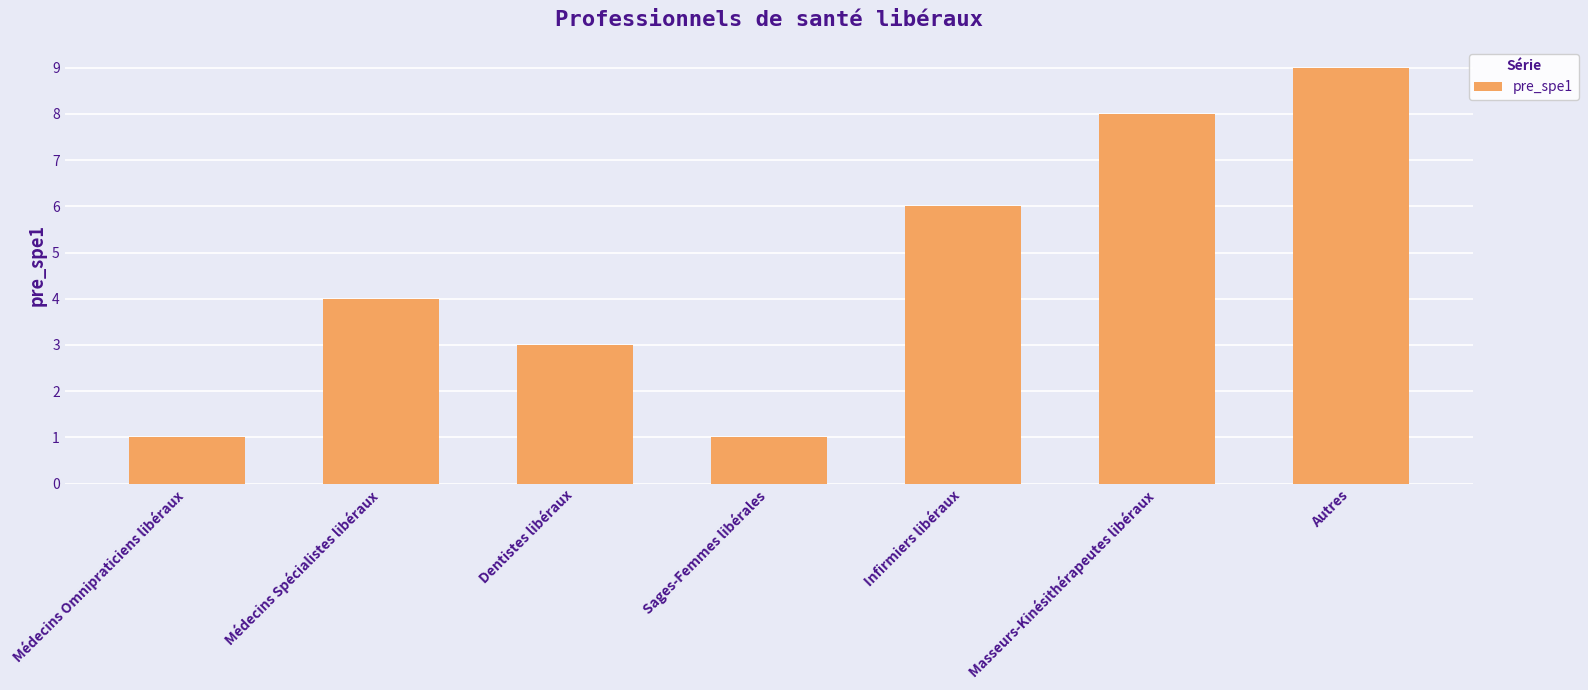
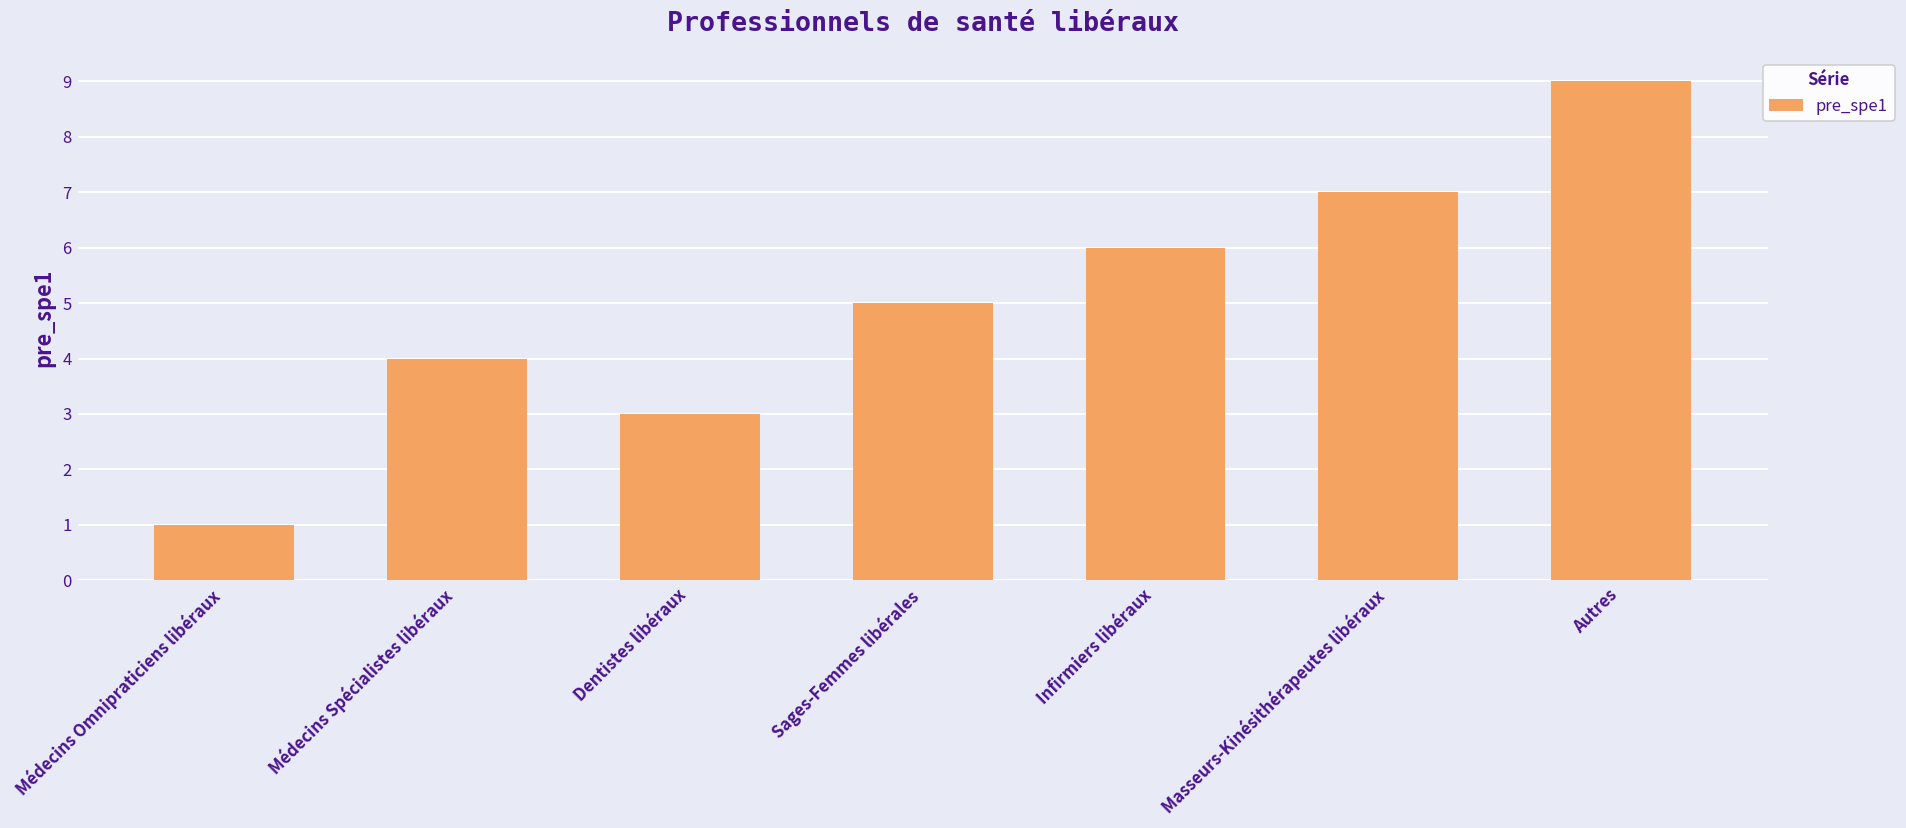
  {
    "Médecins Omnipraticiens libéraux": 1,
    "Médecins Spécialistes libéraux": 4,
    "Dentistes libéraux": 3,
-   "Sages-Femmes libérales": 1,
+   "Sages-Femmes libérales": 5,
    "Infirmiers libéraux": 6,
-   "Masseurs-Kinésithérapeutes libéraux": 8,
+   "Masseurs-Kinésithérapeutes libéraux": 7,
    "Autres": 9
  }
